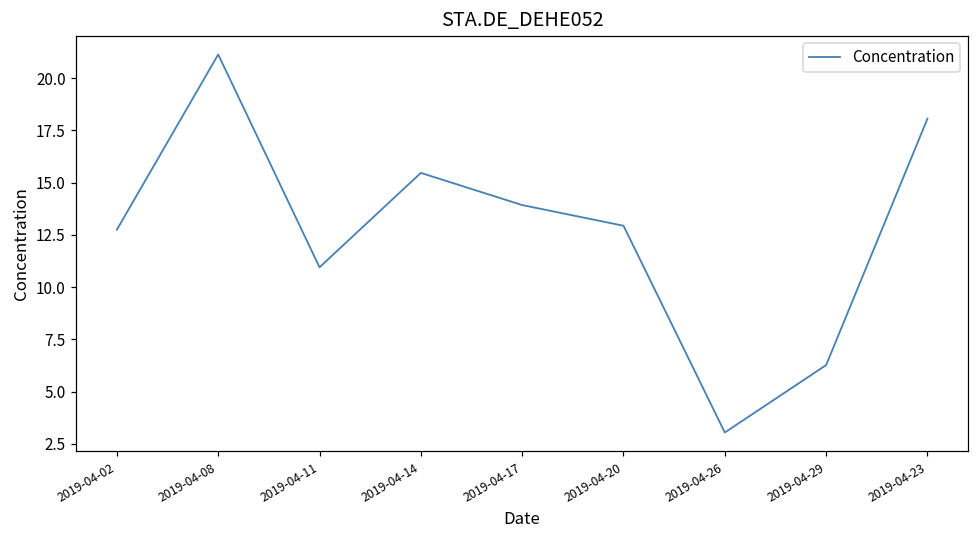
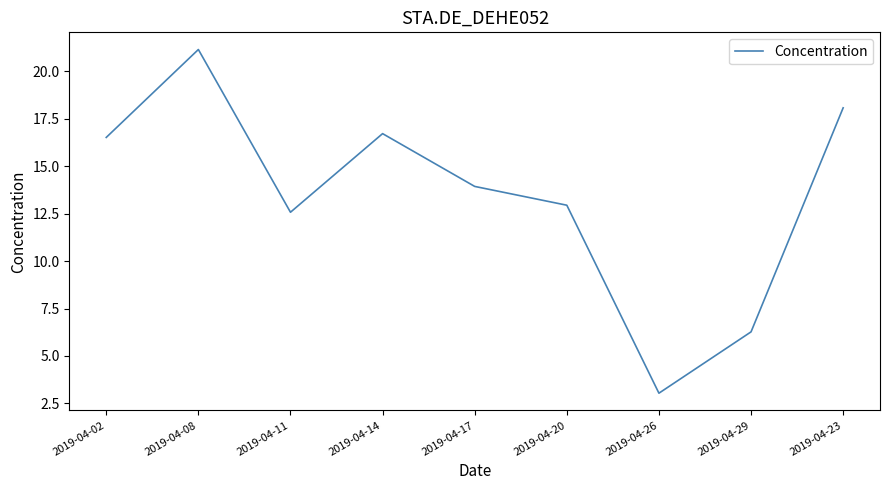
  {
-   "2019-04-02": 12.8,
+   "2019-04-02": 16.5,
    "2019-04-08": 21.1,
-   "2019-04-11": 11.0,
-   "2019-04-14": 15.5,
+   "2019-04-11": 12.6,
+   "2019-04-14": 16.7,
    "2019-04-17": 13.9,
    "2019-04-20": 12.9,
    "2019-04-26": 3.0,
    "2019-04-29": 6.3,
    "2019-04-23": 18.1
  }
